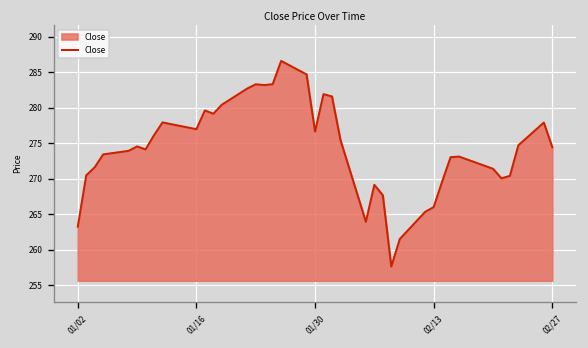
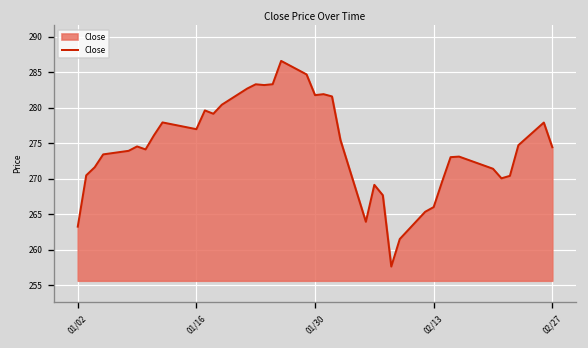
  {
    "01/02": 263,
    "01/16": 277,
-   "01/30": 277,
+   "01/30": 282,
    "02/13": 266,
    "02/27": 274
  }
